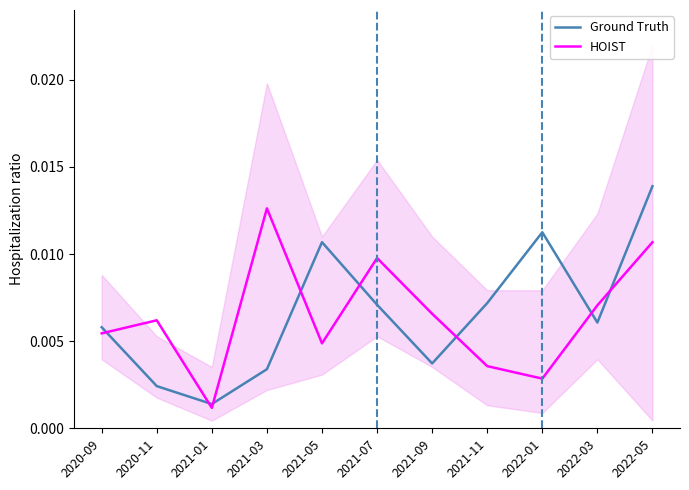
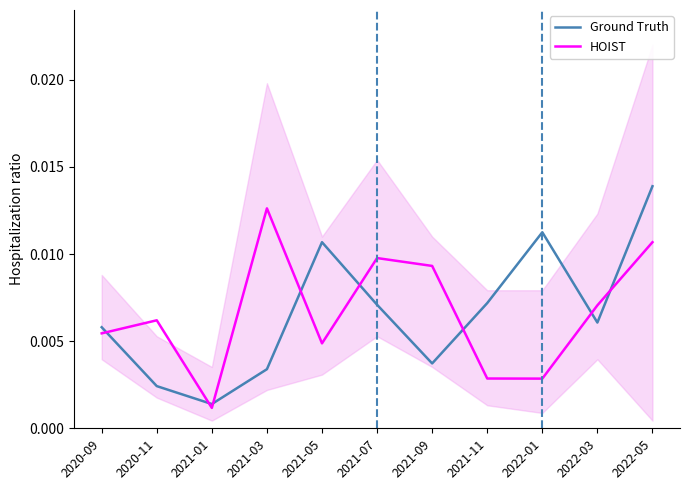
  {
    "Ground Truth": {
      "2020-09": 0.0058,
      "2020-11": 0.0024,
      "2021-01": 0.0014,
      "2021-03": 0.0034,
      "2021-05": 0.0107,
      "2021-07": 0.0071,
      "2021-09": 0.0037,
      "2021-11": 0.0072,
      "2022-01": 0.0112,
      "2022-03": 0.0061,
      "2022-05": 0.0139
    },
    "HOIST": {
      "2020-09": 0.0054,
      "2020-11": 0.0062,
      "2021-01": 0.0012,
      "2021-03": 0.0126,
      "2021-05": 0.0049,
      "2021-07": 0.0098,
-     "2021-09": 0.0066,
-     "2021-11": 0.0036,
+     "2021-09": 0.0093,
+     "2021-11": 0.0029,
      "2022-01": 0.0028,
      "2022-03": 0.0071,
      "2022-05": 0.0107
    }
  }
